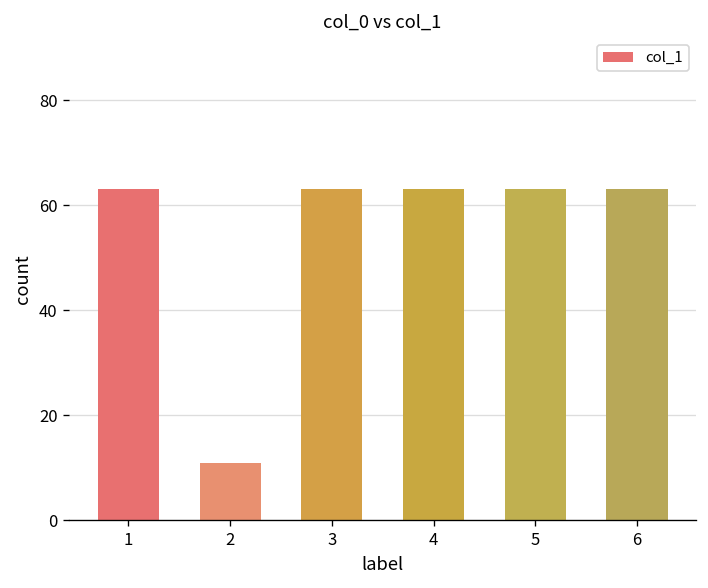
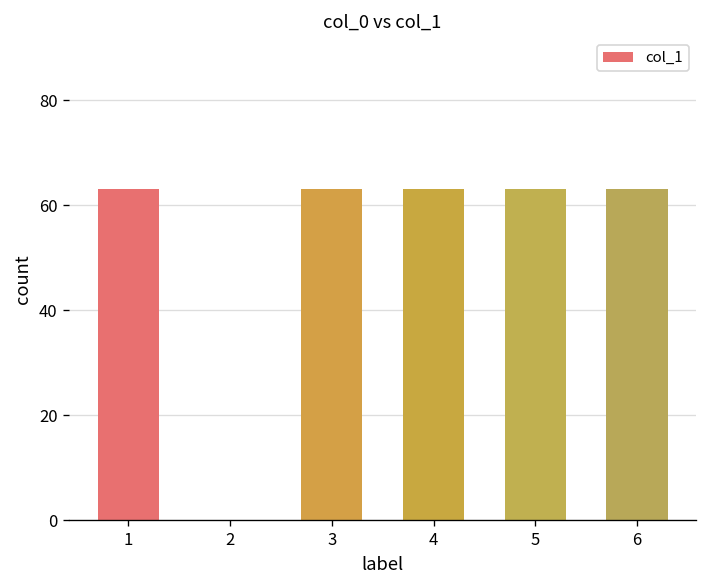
  {
    "1": 63,
-   "2": 11,
+   "2": 0,
    "3": 63,
    "4": 63,
    "5": 63,
    "6": 63
  }
